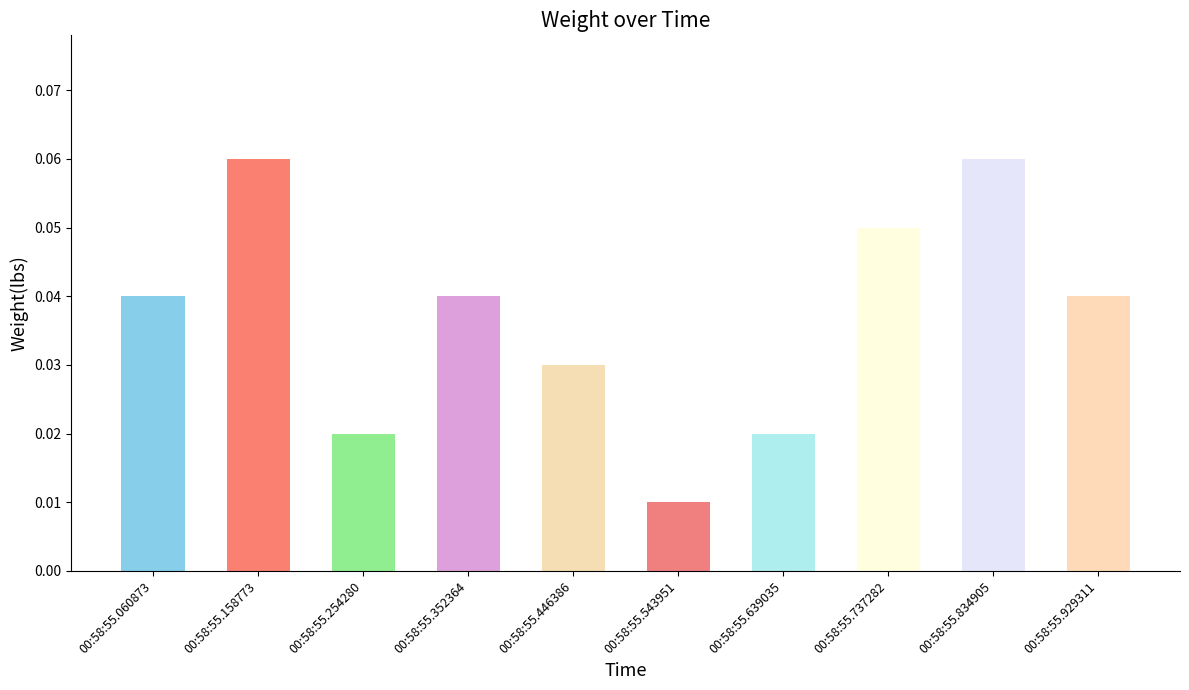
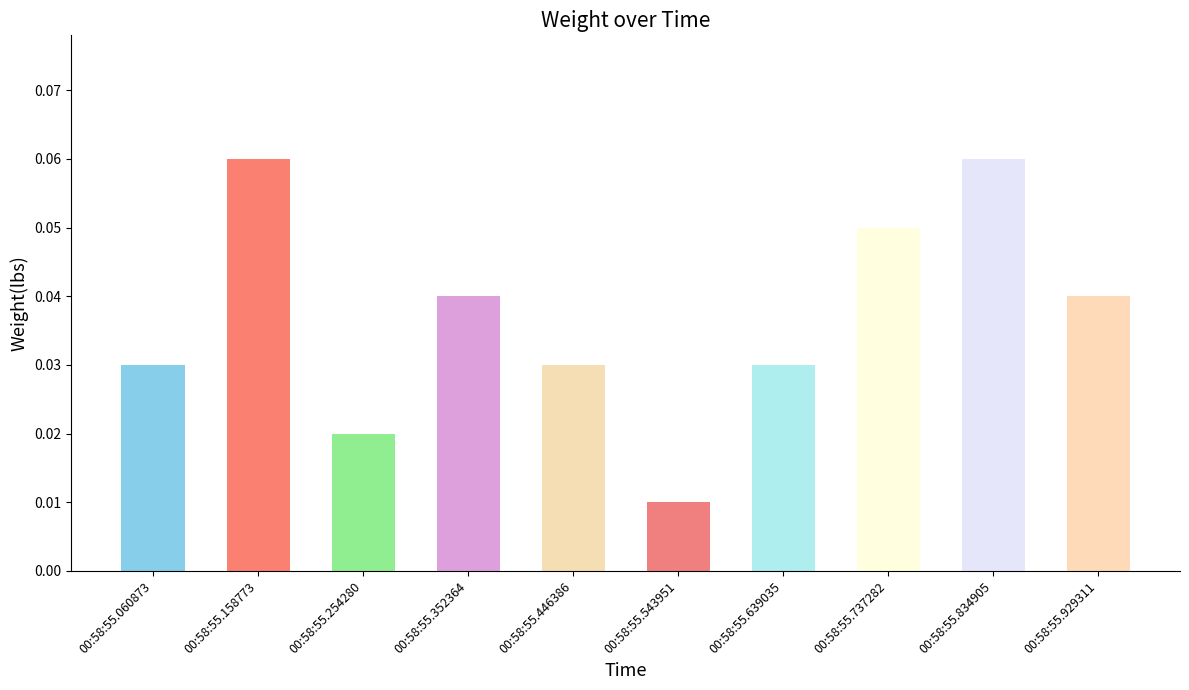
  {
-   "00:58:55.060873": 0.04,
+   "00:58:55.060873": 0.03,
    "00:58:55.158773": 0.06,
    "00:58:55.254280": 0.02,
    "00:58:55.352364": 0.04,
    "00:58:55.446386": 0.03,
    "00:58:55.543951": 0.01,
-   "00:58:55.639035": 0.02,
+   "00:58:55.639035": 0.03,
    "00:58:55.737282": 0.05,
    "00:58:55.834905": 0.06,
    "00:58:55.929311": 0.04
  }
